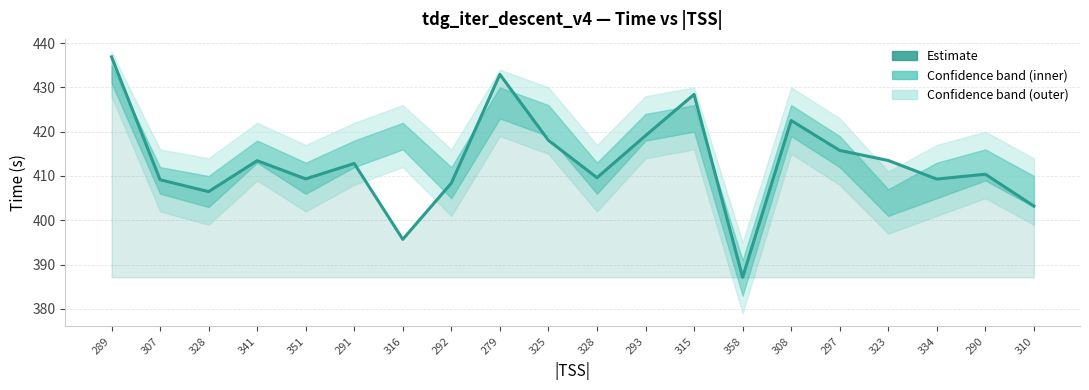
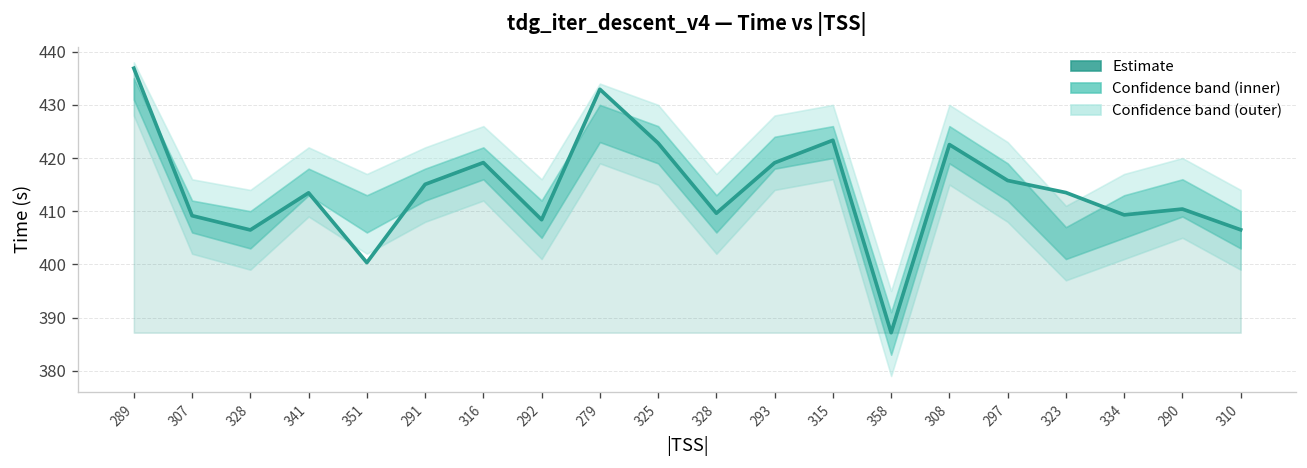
  {
    "Estimate": {
      "289": 437,
      "307": 409,
      "341": 413,
-     "351": 409,
-     "291": 413,
-     "316": 396,
+     "351": 400,
+     "291": 415,
+     "316": 419,
      "292": 408,
      "279": 433,
-     "325": 418,
+     "325": 423,
      "293": 419,
-     "315": 428,
+     "315": 423,
      "358": 387,
      "308": 423,
      "297": 416,
      "323": 414,
      "334": 409,
      "290": 410,
-     "310": 403
+     "310": 407
    }
  }
